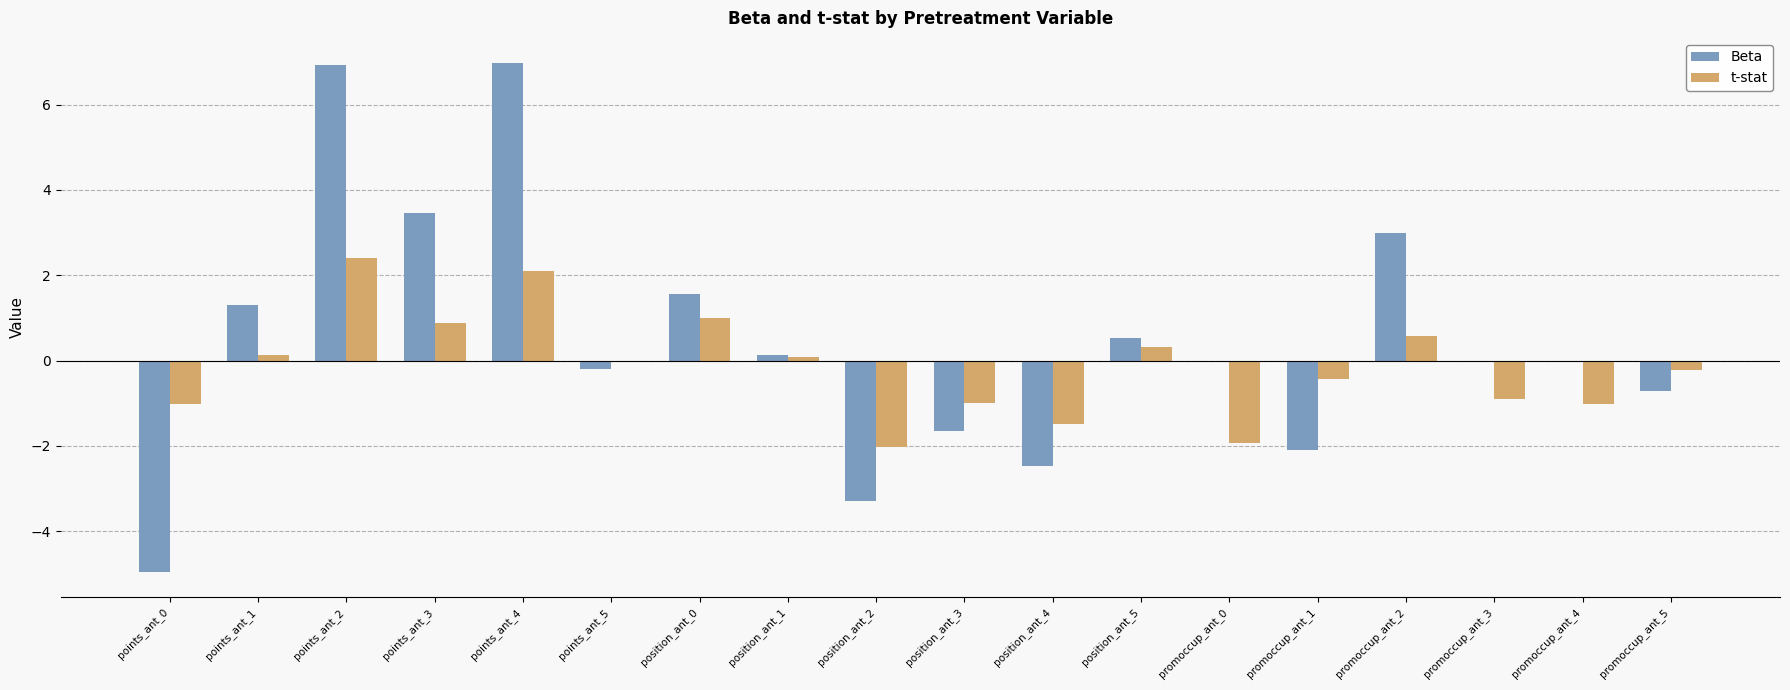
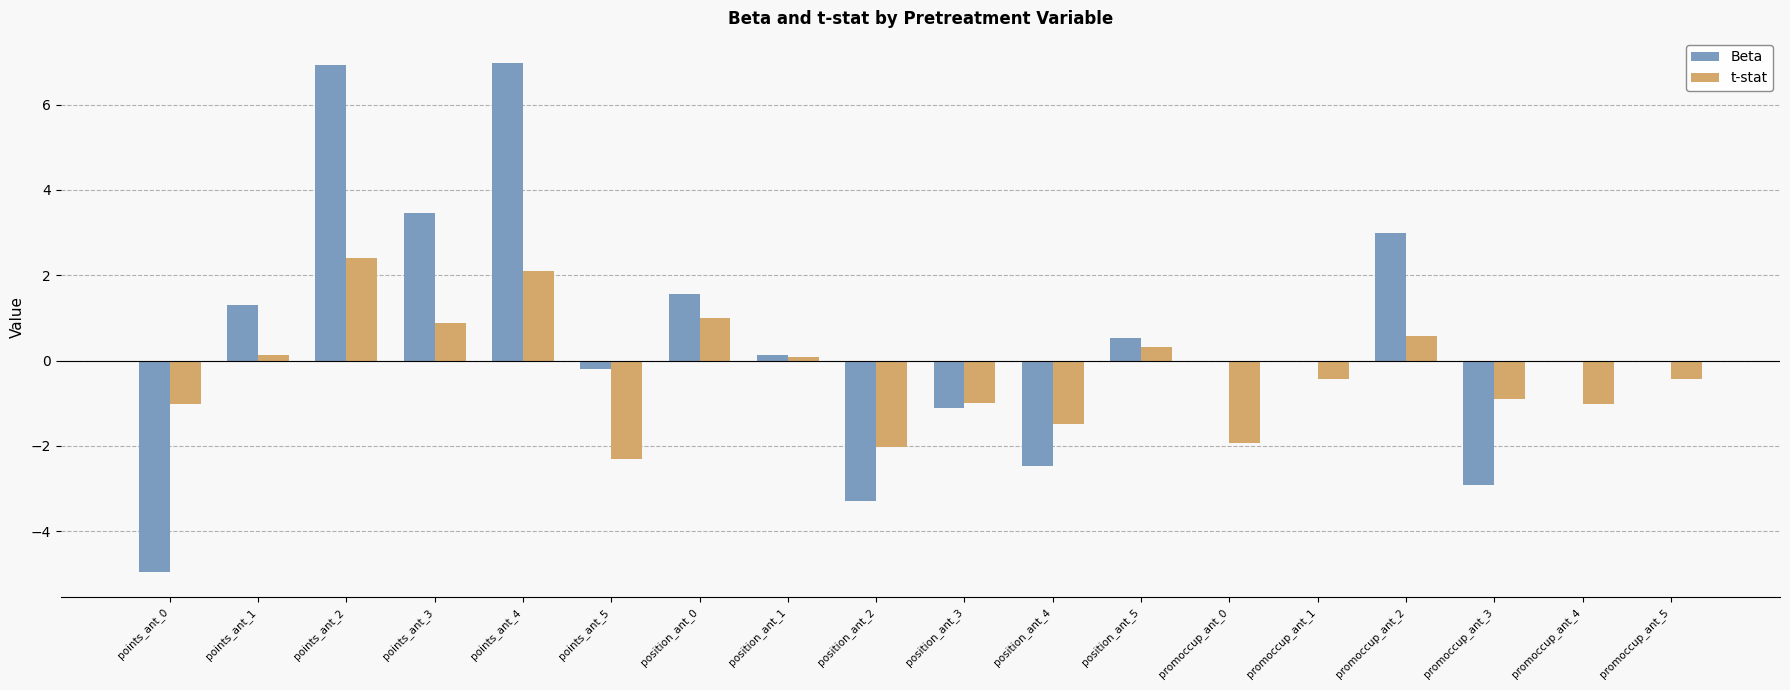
  {
    "Beta": {
      "points_ant_0": -4.9,
      "points_ant_1": 1.3,
      "points_ant_2": 6.9,
      "points_ant_3": 3.5,
      "points_ant_4": 7.0,
      "points_ant_5": -0.2,
      "position_ant_0": 1.6,
      "position_ant_1": 0.1,
      "position_ant_2": -3.3,
-     "position_ant_3": -1.7,
+     "position_ant_3": -1.1,
      "position_ant_4": -2.5,
      "position_ant_5": 0.5,
-     "promoccup_ant_1": -2.1,
+     "promoccup_ant_1": 0.0,
      "promoccup_ant_2": 3.0,
-     "promoccup_ant_3": 0.0,
-     "promoccup_ant_5": -0.7
+     "promoccup_ant_3": -2.9,
+     "promoccup_ant_5": 0.0
    },
    "t-stat": {
      "points_ant_0": -1.0,
      "points_ant_1": 0.1,
      "points_ant_2": 2.4,
      "points_ant_3": 0.9,
      "points_ant_4": 2.1,
-     "points_ant_5": 0.0,
+     "points_ant_5": -2.3,
      "position_ant_0": 1.0,
      "position_ant_1": 0.1,
      "position_ant_2": -2.0,
      "position_ant_3": -1.0,
      "position_ant_4": -1.5,
      "position_ant_5": 0.3,
      "promoccup_ant_0": -1.9,
      "promoccup_ant_1": -0.4,
      "promoccup_ant_2": 0.6,
      "promoccup_ant_3": -0.9,
      "promoccup_ant_4": -1.0,
-     "promoccup_ant_5": -0.2
+     "promoccup_ant_5": -0.4
    }
  }
